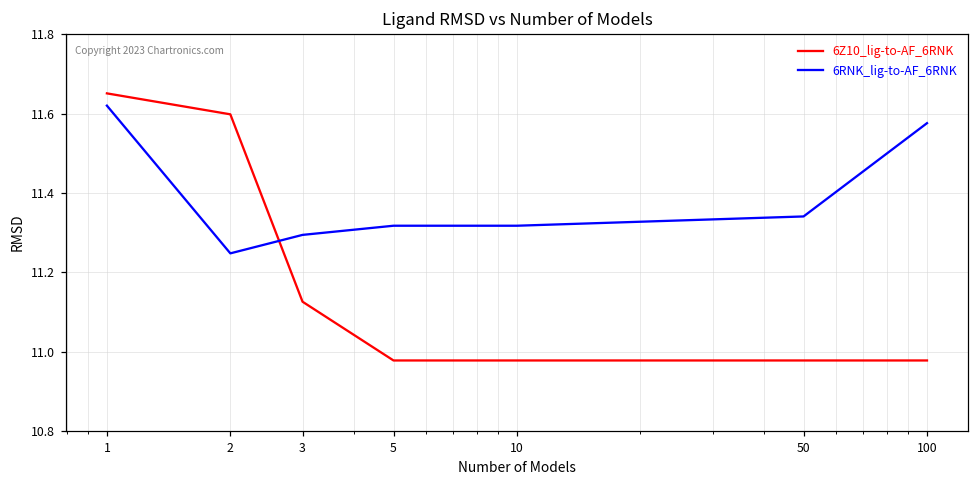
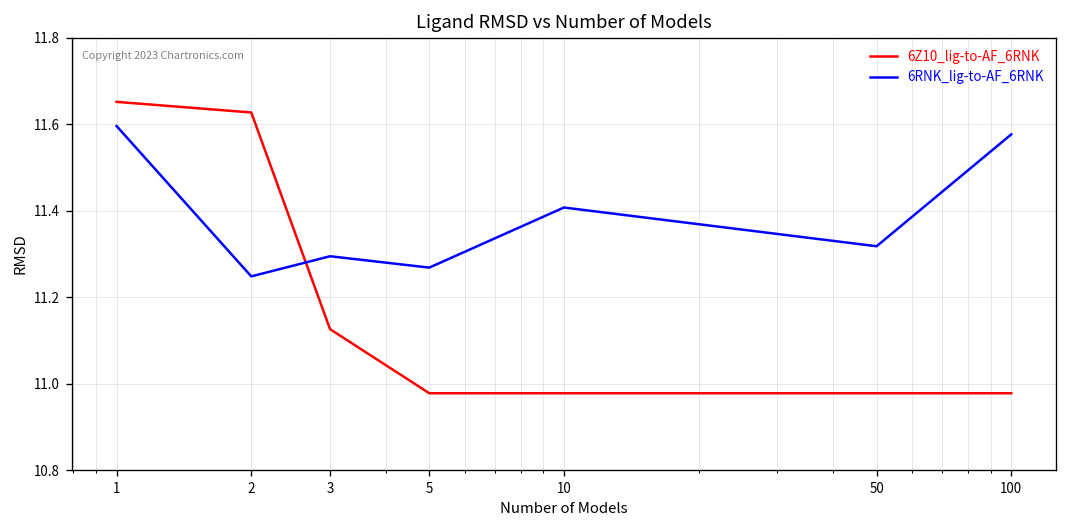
  {
    "6Z10_lig-to-AF_6RNK": {
      "1": 11.65,
-     "2": 11.60,
+     "2": 11.63,
      "3": 11.13,
      "5": 10.98,
      "10": 10.98,
      "50": 10.98,
      "100": 10.98
    },
    "6RNK_lig-to-AF_6RNK": {
-     "1": 11.62,
+     "1": 11.60,
      "2": 11.25,
      "3": 11.29,
-     "5": 11.32,
-     "10": 11.32,
-     "50": 11.34,
+     "5": 11.27,
+     "10": 11.41,
+     "50": 11.32,
      "100": 11.58
    }
  }
